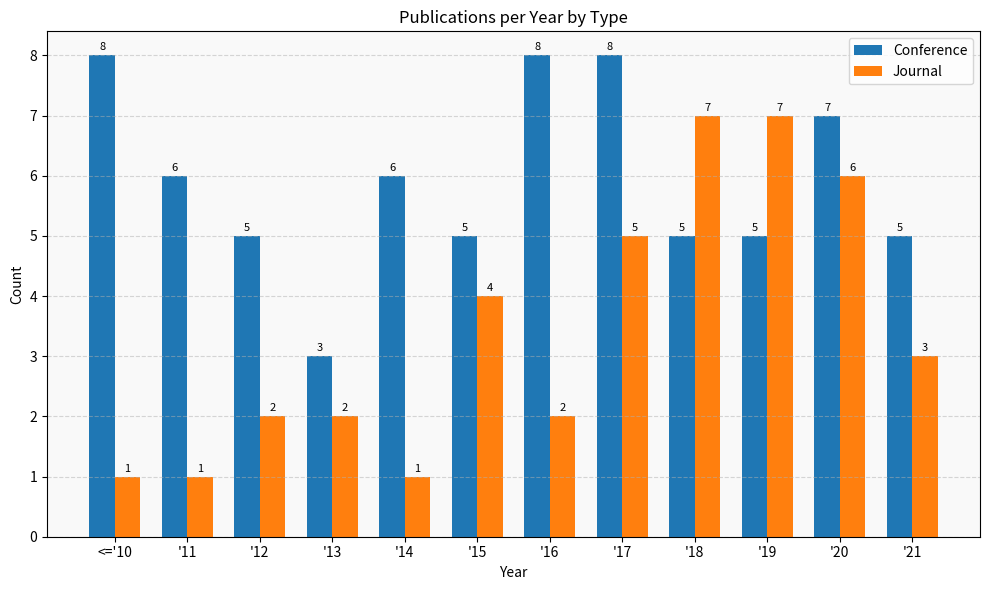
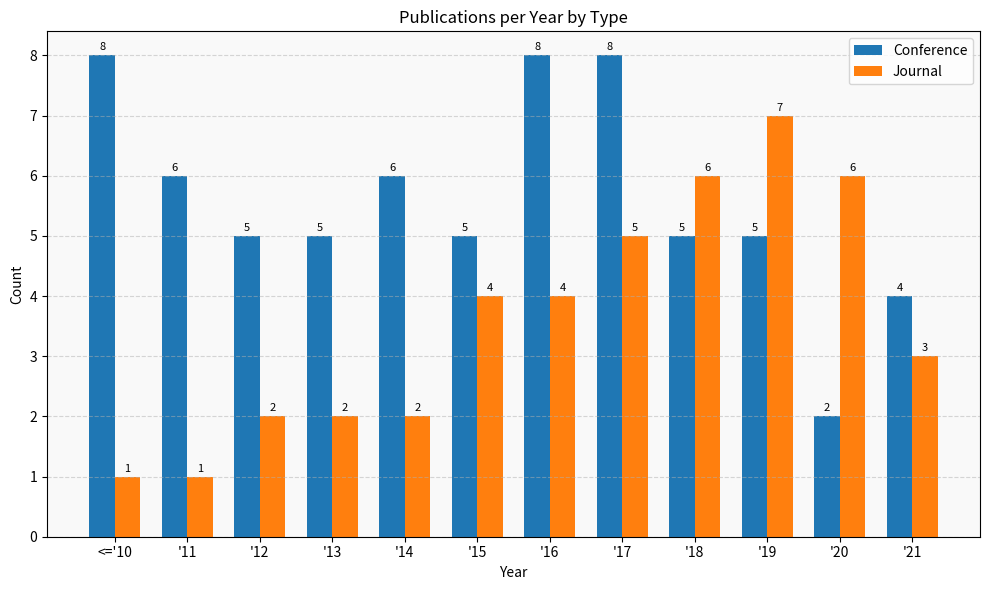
  {
    "Conference": {
      "<='10": 8,
      "'11": 6,
      "'12": 5,
-     "'13": 3,
+     "'13": 5,
      "'14": 6,
      "'15": 5,
      "'16": 8,
      "'17": 8,
      "'18": 5,
      "'19": 5,
-     "'20": 7,
-     "'21": 5
+     "'20": 2,
+     "'21": 4
    },
    "Journal": {
      "<='10": 1,
      "'11": 1,
      "'12": 2,
      "'13": 2,
-     "'14": 1,
+     "'14": 2,
      "'15": 4,
-     "'16": 2,
+     "'16": 4,
      "'17": 5,
-     "'18": 7,
+     "'18": 6,
      "'19": 7,
      "'20": 6,
      "'21": 3
    }
  }
